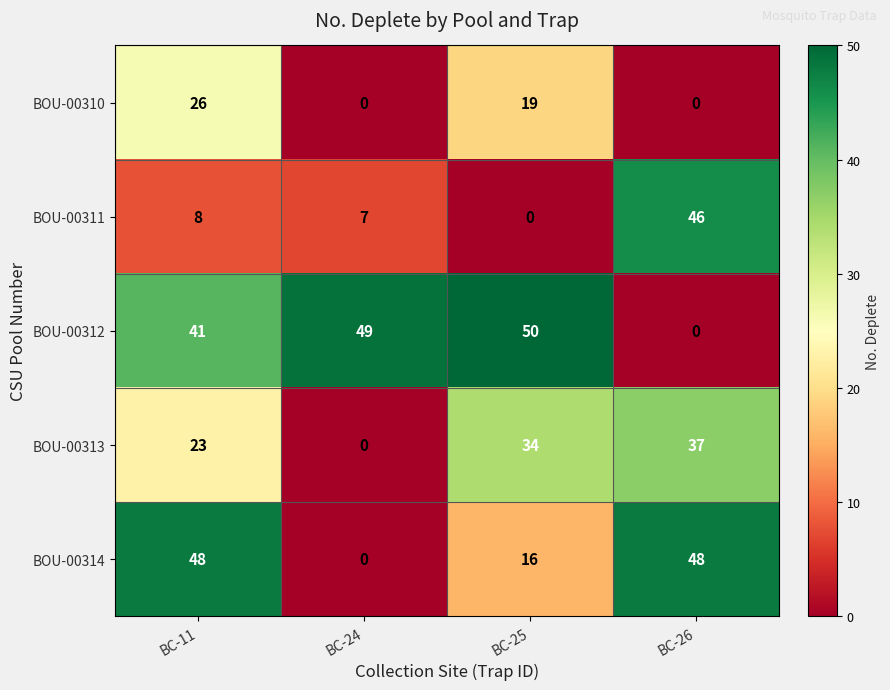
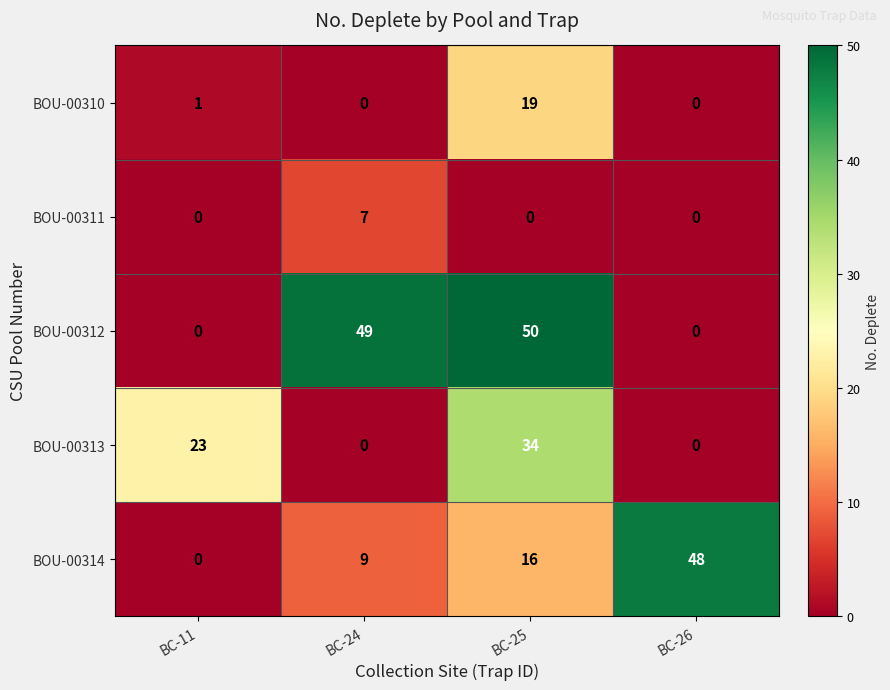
  {
    "BOU-00310": {
-     "BC-11": 26,
+     "BC-11": 1,
      "BC-24": 0,
      "BC-25": 19,
      "BC-26": 0
    },
    "BOU-00311": {
-     "BC-11": 8,
+     "BC-11": 0,
      "BC-24": 7,
      "BC-25": 0,
-     "BC-26": 46
+     "BC-26": 0
    },
    "BOU-00312": {
-     "BC-11": 41,
+     "BC-11": 0,
      "BC-24": 49,
      "BC-25": 50,
      "BC-26": 0
    },
    "BOU-00313": {
      "BC-11": 23,
      "BC-24": 0,
      "BC-25": 34,
-     "BC-26": 37
+     "BC-26": 0
    },
    "BOU-00314": {
-     "BC-11": 48,
-     "BC-24": 0,
+     "BC-11": 0,
+     "BC-24": 9,
      "BC-25": 16,
      "BC-26": 48
    }
  }
